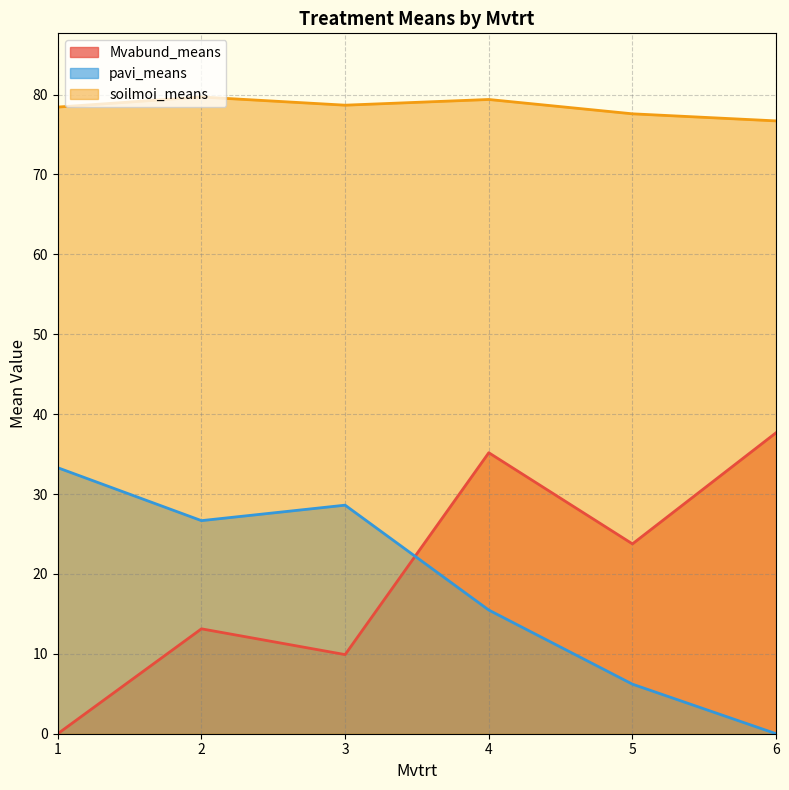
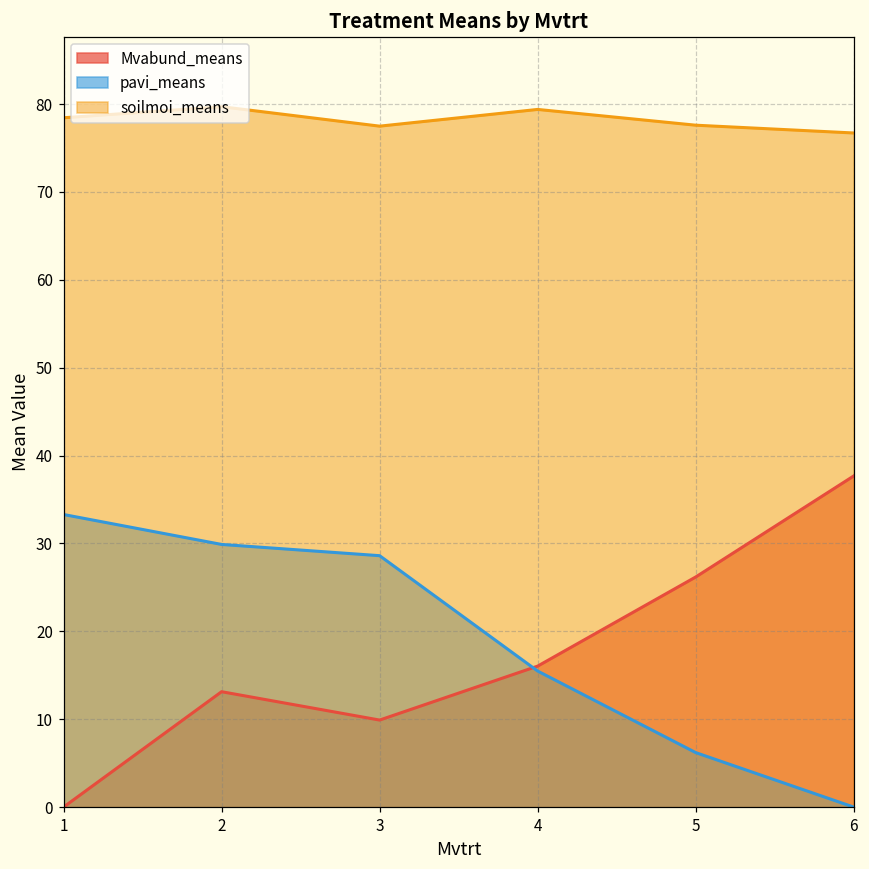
  {
    "Mvabund_means": {
      "1": 0,
      "2": 13,
      "3": 10,
-     "4": 35,
-     "5": 24,
+     "4": 16,
+     "5": 26,
      "6": 38
    },
    "pavi_means": {
      "1": 33,
-     "2": 27,
+     "2": 30,
      "3": 29,
      "4": 15,
      "5": 6,
      "6": 0
    },
    "soilmoi_means": {
      "1": 78,
-     "3": 79,
+     "3": 77,
      "4": 79,
      "5": 78,
      "6": 77
    }
  }
